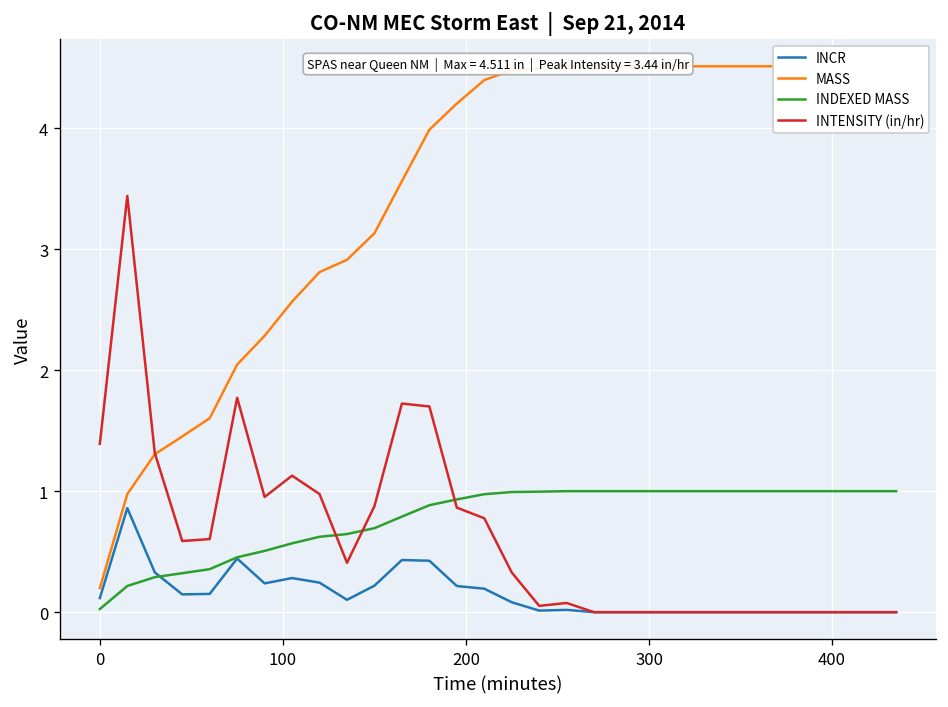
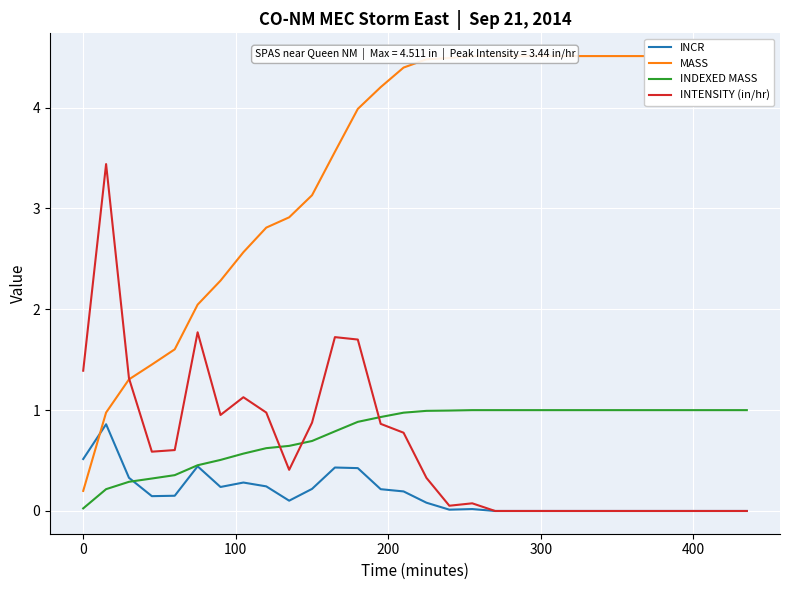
  {
    "INCR": {
-     "0": 0.12
+     "0": 0.52
    },
    "MASS": {
      "0": 0.20
    },
    "INDEXED MASS": {
      "0": 0.03,
      "300": 1.00
    },
    "INTENSITY (in/hr)": {
      "0": 1.39
    }
  }
